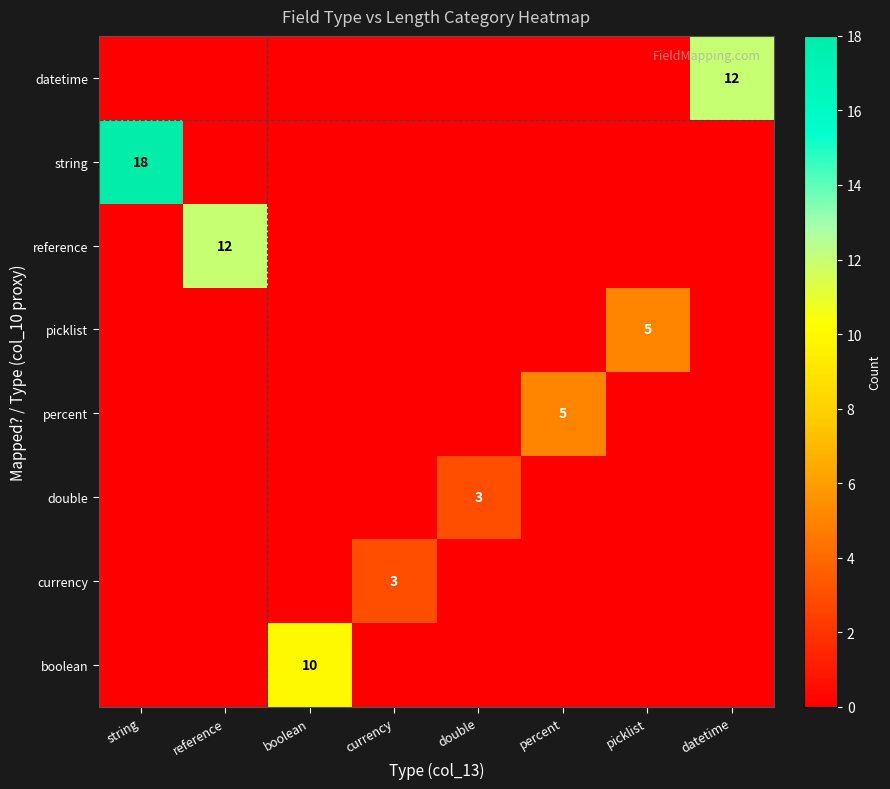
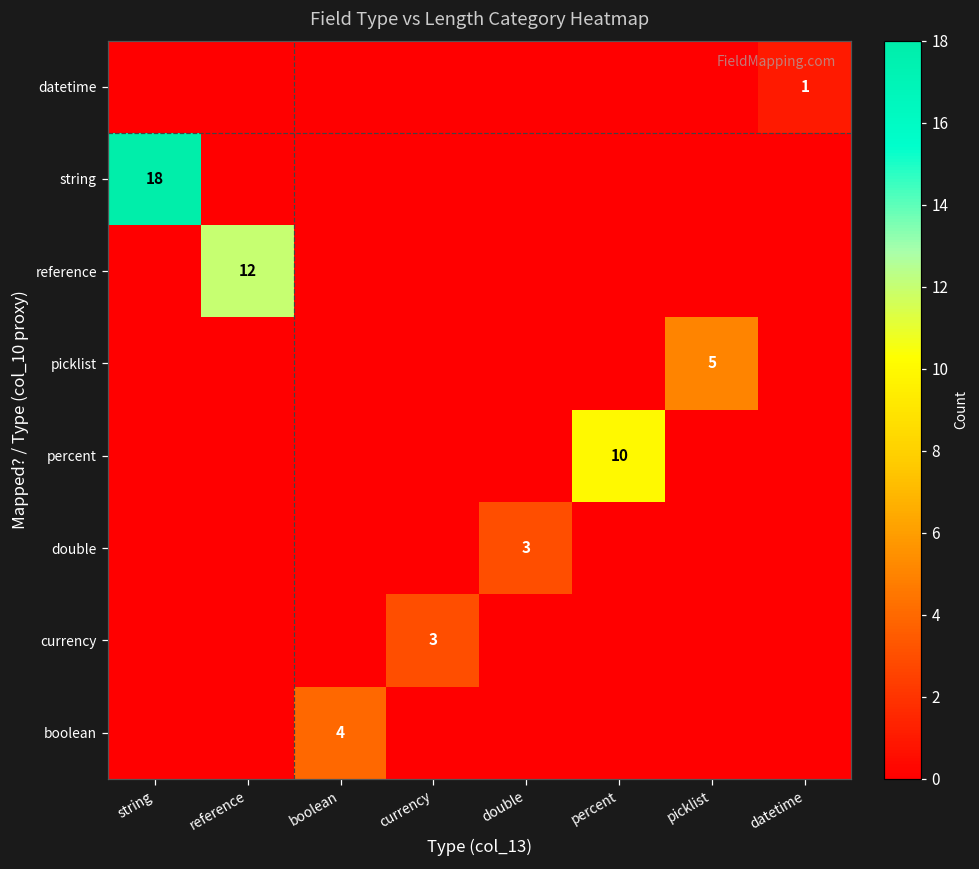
  {
    "datetime": {
-     "datetime": 12
+     "datetime": 1
    },
    "string": {
      "string": 18
    },
    "reference": {
      "reference": 12
    },
    "picklist": {
      "picklist": 5
    },
    "percent": {
-     "percent": 5
+     "percent": 10
    },
    "double": {
      "double": 3
    },
    "currency": {
      "currency": 3
    },
    "boolean": {
-     "boolean": 10
+     "boolean": 4
    }
  }
